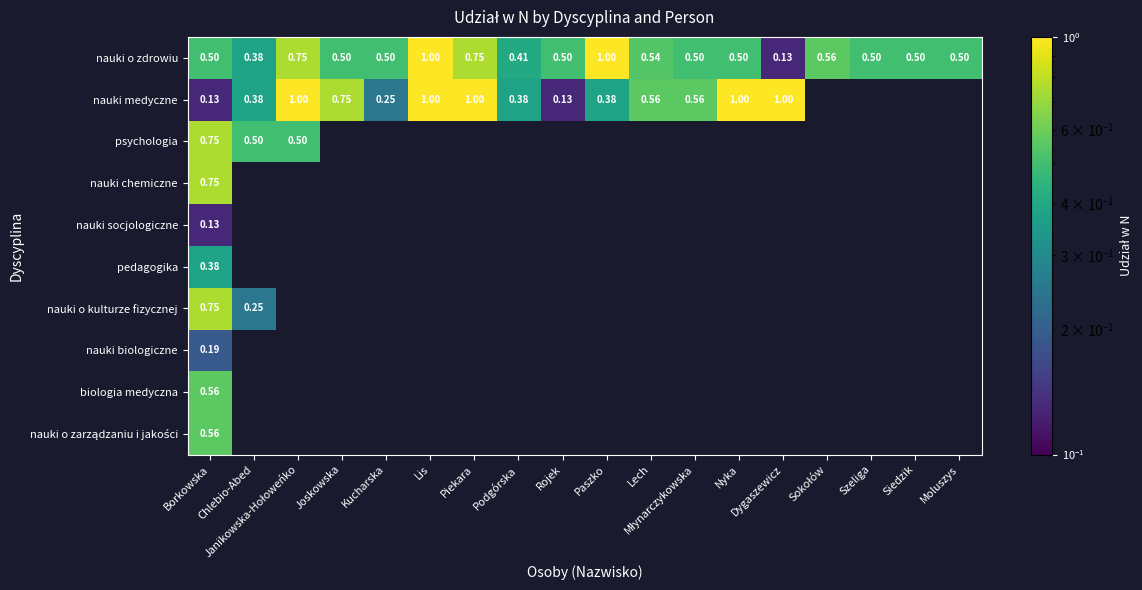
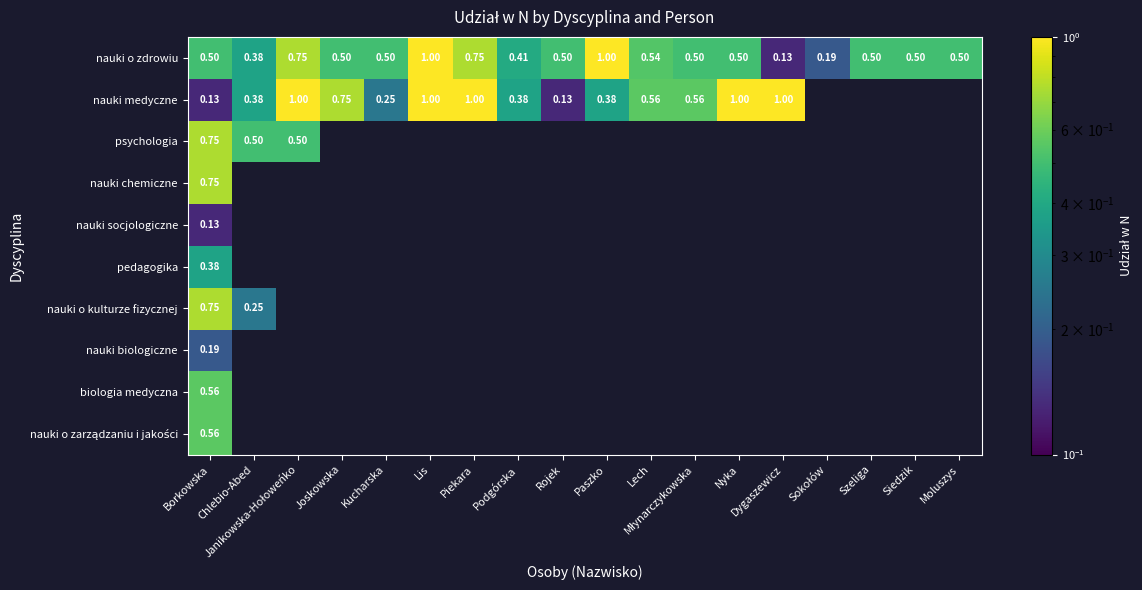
  {
    "nauki o zdrowiu": {
      "Borkowska": 0.50,
      "Chlebio-Abed": 0.38,
      "Janikowska-Hołoweńko": 0.75,
      "Joskowska": 0.50,
      "Kucharska": 0.50,
      "Lis": 1.00,
      "Piekara": 0.75,
      "Podgórska": 0.41,
      "Rojek": 0.50,
      "Paszko": 1.00,
      "Lech": 0.54,
      "Młynarczykowska": 0.50,
      "Nyka": 0.50,
      "Dygaszewicz": 0.13,
-     "Sokołów": 0.56,
+     "Sokołów": 0.19,
      "Szeliga": 0.50,
      "Siedzik": 0.50,
      "Moluszys": 0.50
    },
    "nauki medyczne": {
      "Borkowska": 0.13,
      "Chlebio-Abed": 0.38,
      "Janikowska-Hołoweńko": 1.00,
      "Joskowska": 0.75,
      "Kucharska": 0.25,
      "Lis": 1.00,
      "Piekara": 1.00,
      "Podgórska": 0.38,
      "Rojek": 0.13,
      "Paszko": 0.38,
      "Lech": 0.56,
      "Młynarczykowska": 0.56,
      "Nyka": 1.00,
      "Dygaszewicz": 1.00
    },
    "psychologia": {
      "Borkowska": 0.75,
      "Chlebio-Abed": 0.50,
      "Janikowska-Hołoweńko": 0.50
    },
    "nauki chemiczne": {
      "Borkowska": 0.75
    },
    "nauki socjologiczne": {
      "Borkowska": 0.13
    },
    "pedagogika": {
      "Borkowska": 0.38
    },
    "nauki o kulturze fizycznej": {
      "Borkowska": 0.75,
      "Chlebio-Abed": 0.25
    },
    "nauki biologiczne": {
      "Borkowska": 0.19
    },
    "biologia medyczna": {
      "Borkowska": 0.56
    },
    "nauki o zarządzaniu i jakości": {
      "Borkowska": 0.56
    }
  }
